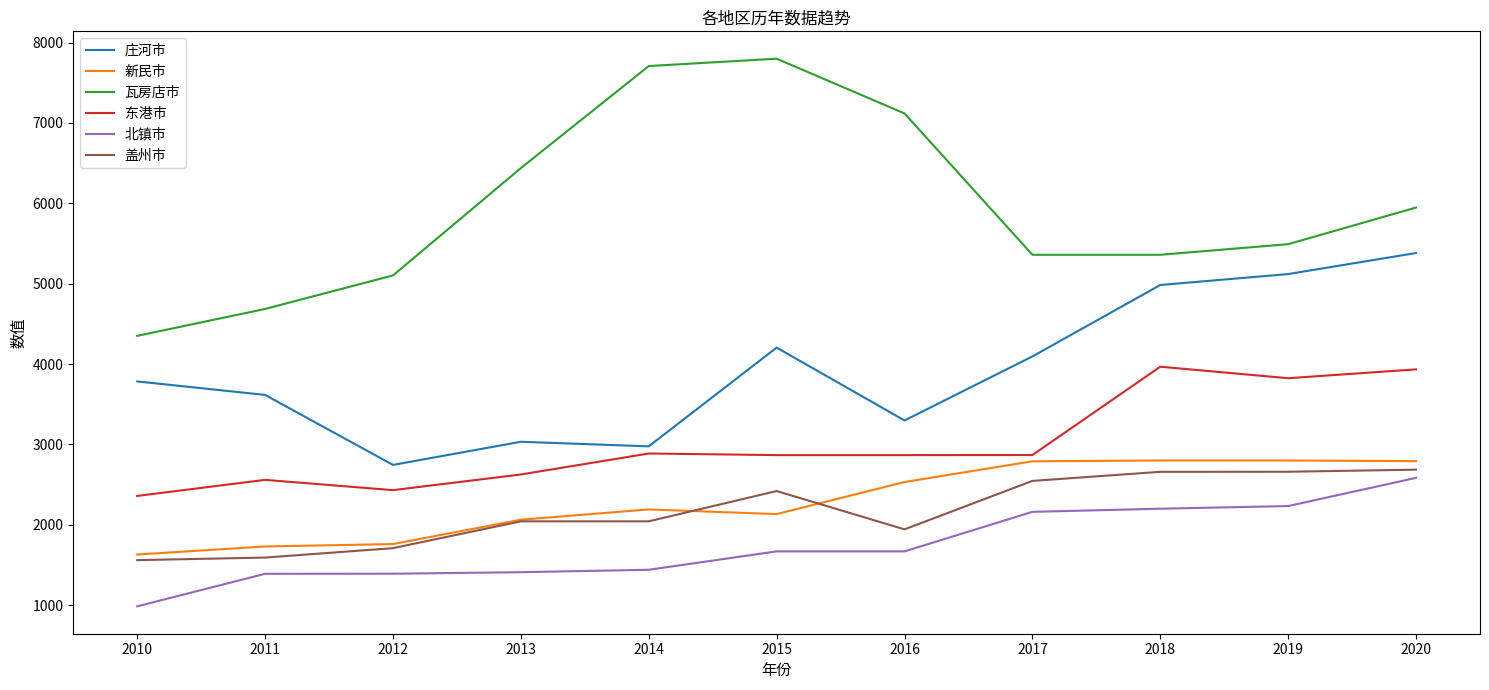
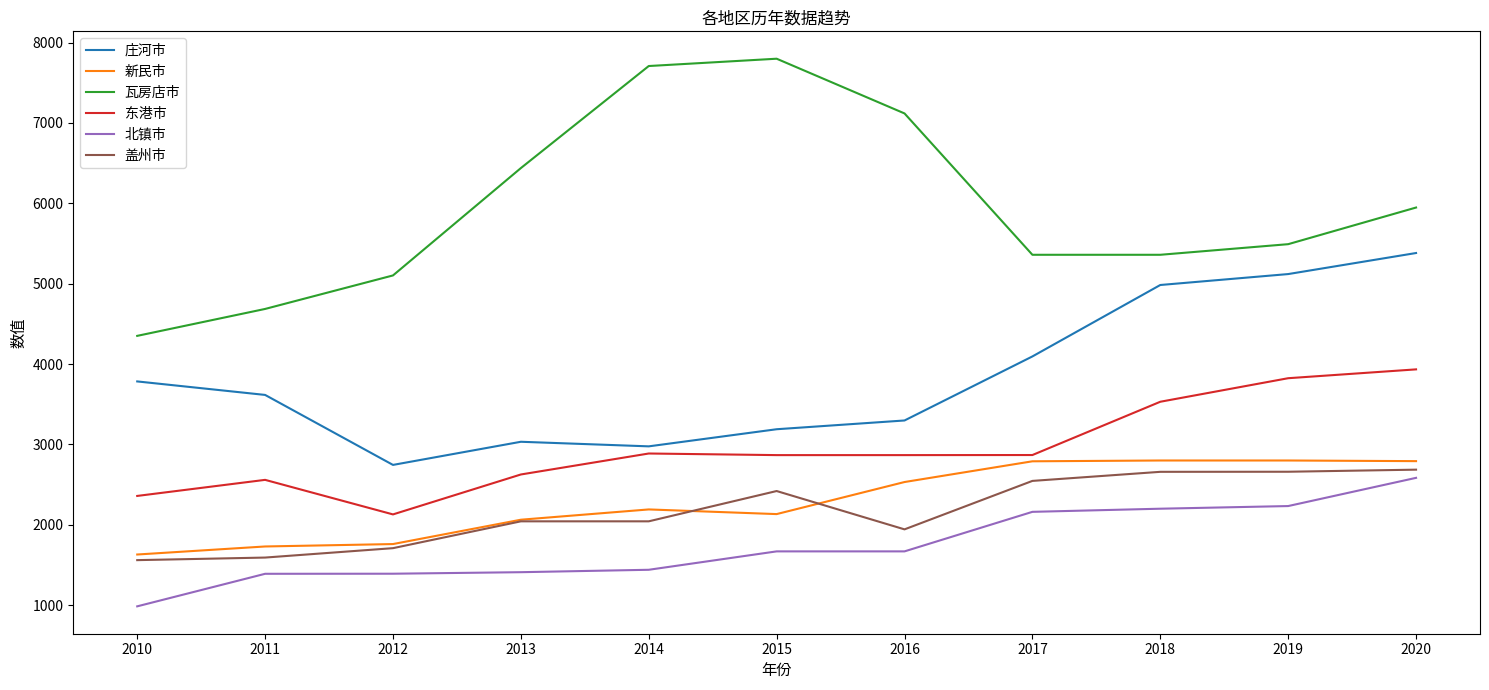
  {
    "庄河市": {
      "2010": 3800,
      "2011": 3600,
      "2012": 2700,
      "2013": 3000,
      "2014": 3000,
-     "2015": 4200,
+     "2015": 3200,
      "2016": 3300,
      "2017": 4100,
      "2018": 5000,
      "2019": 5100,
      "2020": 5400
    },
    "新民市": {
      "2010": 1600,
      "2011": 1700,
      "2012": 1800,
      "2014": 2200,
      "2015": 2100,
      "2016": 2500,
      "2017": 2800,
      "2018": 2800,
      "2019": 2800,
      "2020": 2800
    },
    "瓦房店市": {
      "2010": 4400,
      "2011": 4700,
      "2012": 5100,
      "2013": 6400,
      "2014": 7700,
      "2015": 7800,
      "2016": 7100,
      "2017": 5400,
      "2018": 5400,
      "2019": 5500,
      "2020": 5900
    },
    "东港市": {
      "2010": 2400,
      "2011": 2600,
-     "2012": 2400,
+     "2012": 2100,
      "2013": 2600,
      "2014": 2900,
      "2015": 2900,
      "2016": 2900,
      "2017": 2900,
-     "2018": 4000,
+     "2018": 3500,
      "2019": 3800,
      "2020": 3900
    },
    "北镇市": {
      "2010": 1000,
      "2011": 1400,
      "2012": 1400,
      "2013": 1400,
      "2014": 1400,
      "2015": 1700,
      "2016": 1700,
      "2017": 2200,
      "2018": 2200,
      "2019": 2200,
      "2020": 2600
    },
    "盖州市": {
      "2010": 1600,
      "2011": 1600,
      "2012": 1700,
      "2014": 2000,
      "2015": 2400,
      "2016": 1900,
      "2017": 2500,
      "2018": 2700,
      "2019": 2700,
      "2020": 2700
    }
  }
